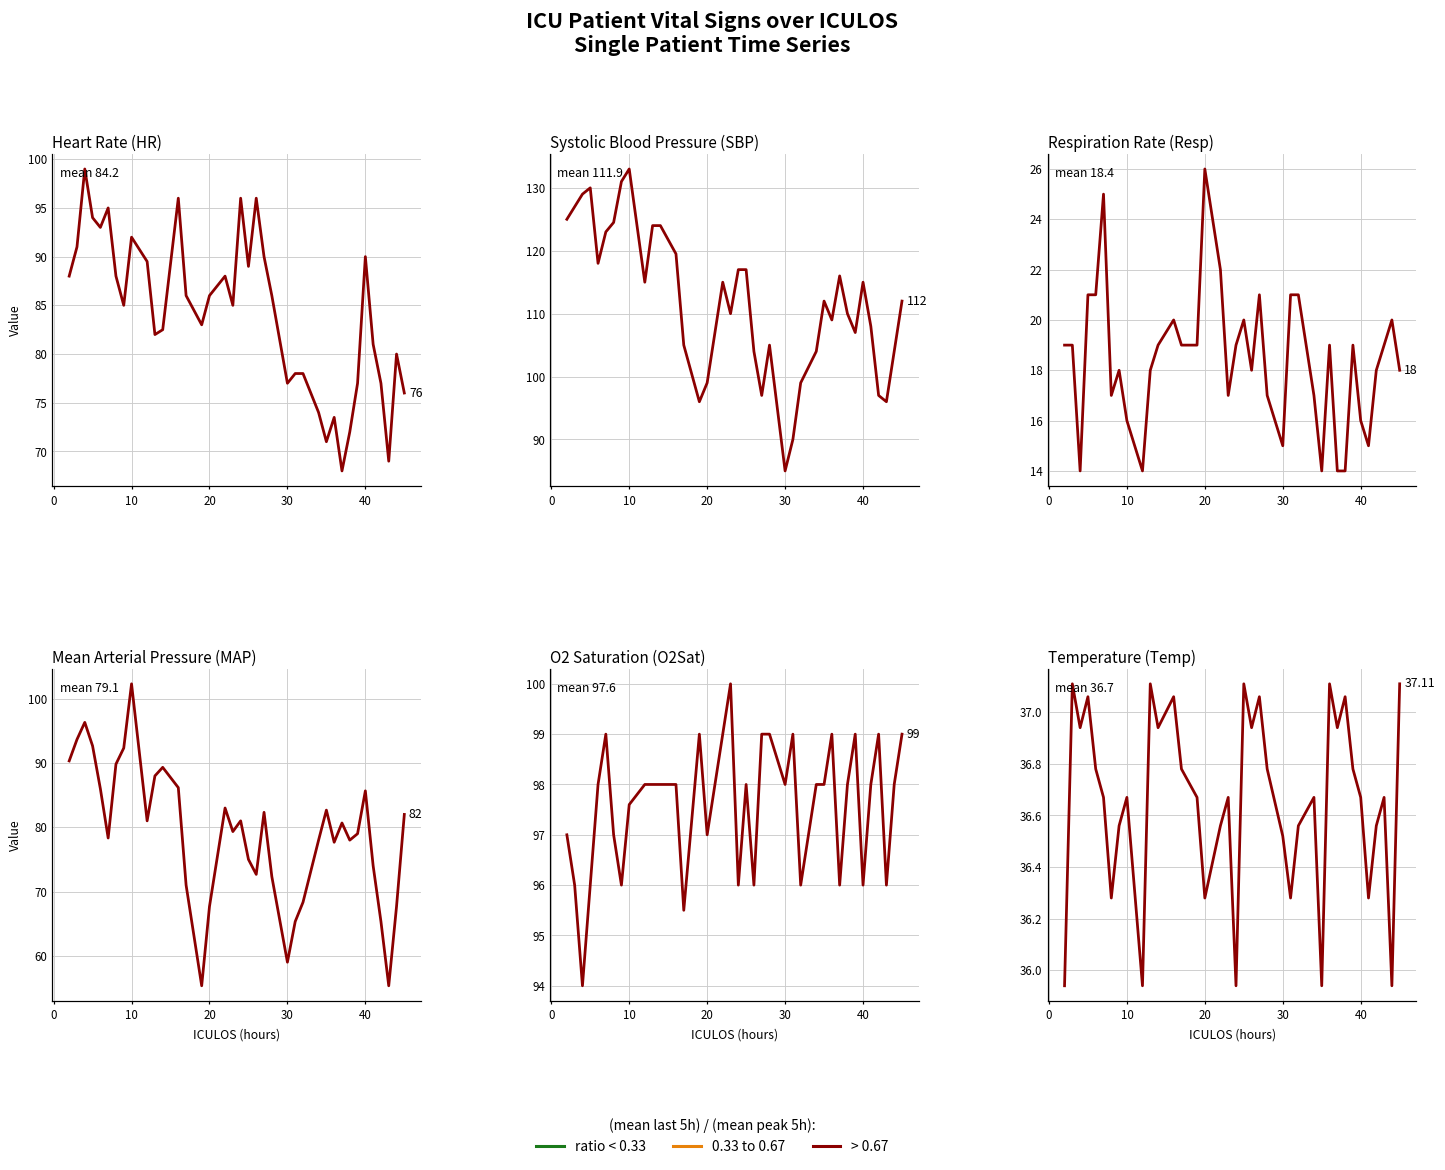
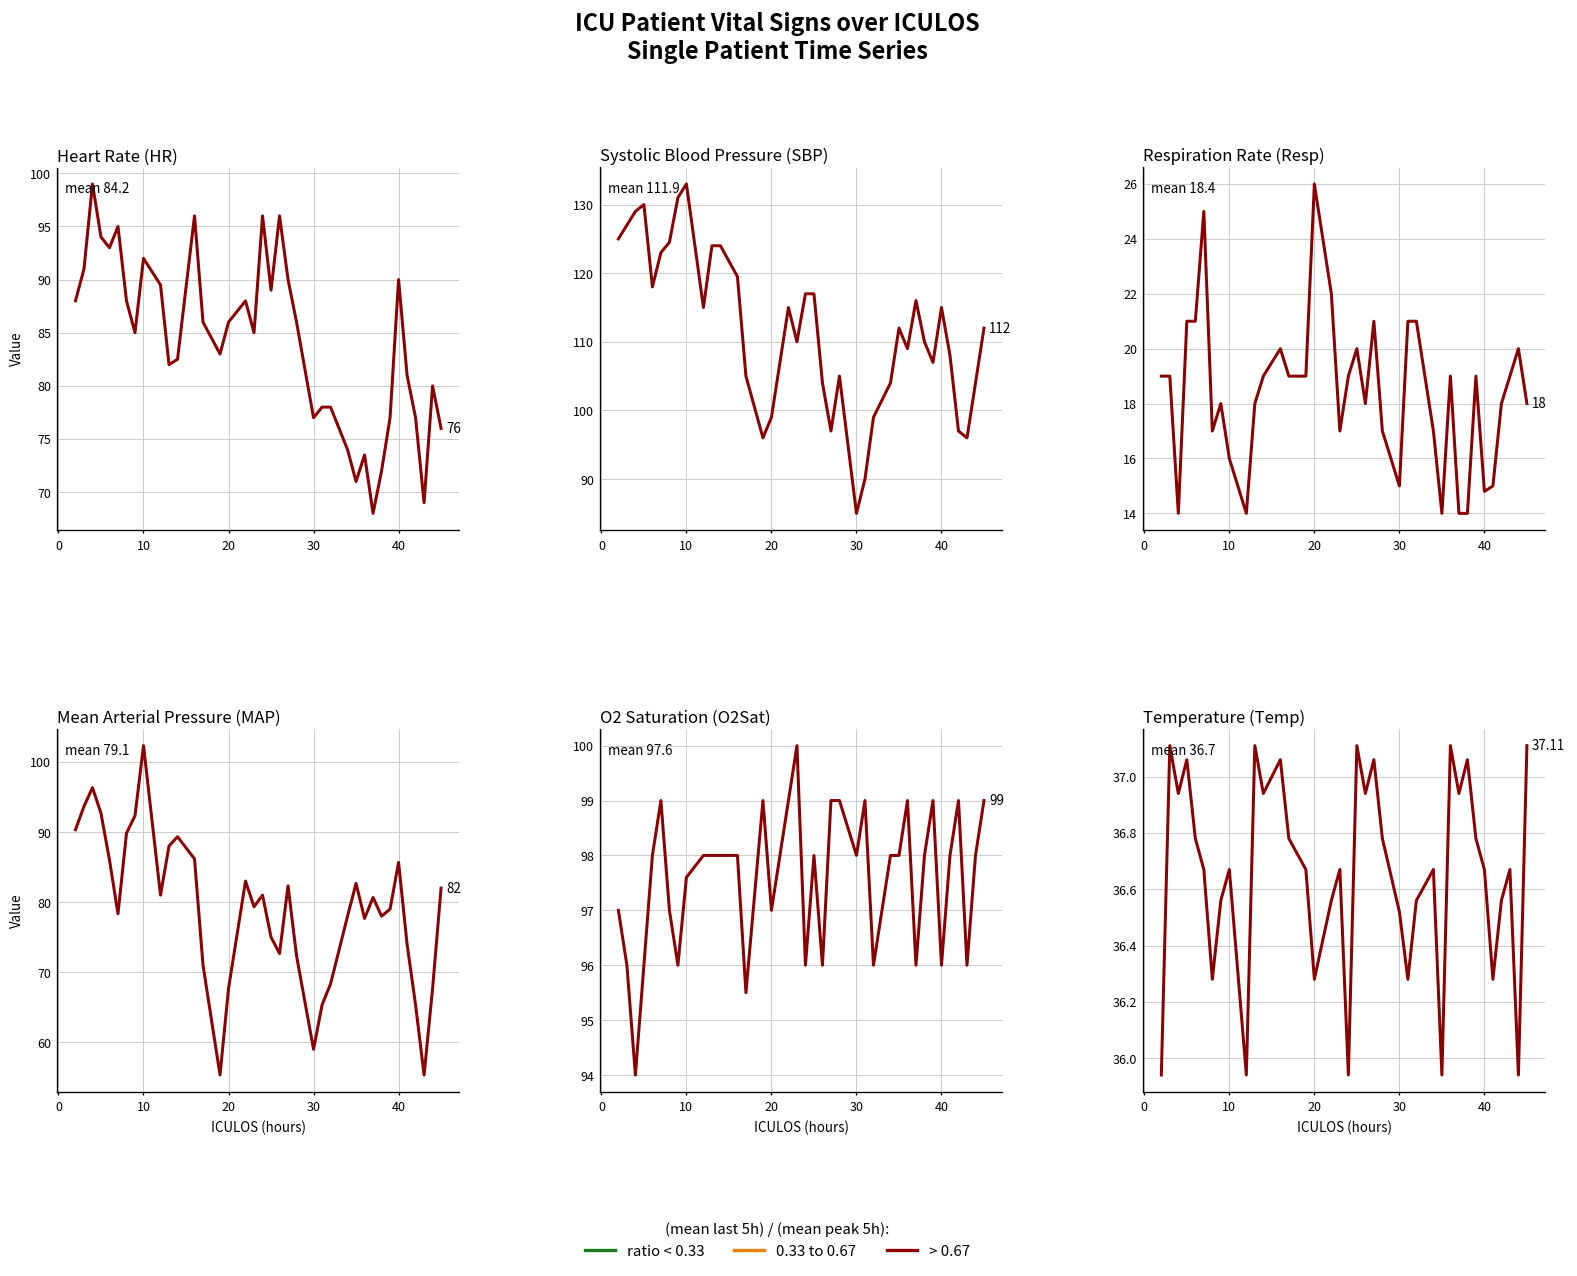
  {
    "Heart Rate (HR)": {
      "10": 92,
      "20": 86,
      "30": 77,
      "40": 90
    },
    "Systolic Blood Pressure (SBP)": {
      "10": 133,
      "20": 99,
      "30": 85,
      "40": 115
    },
    "Respiration Rate (Resp)": {
      "10": 16.0,
      "20": 26.0,
      "30": 15.0,
-     "40": 16.0
+     "40": 14.8
    },
    "Mean Arterial Pressure (MAP)": {
      "20": 68,
      "30": 59,
      "40": 86
    },
    "O2 Saturation (O2Sat)": {
      "10": 97.6,
      "20": 97.0,
      "30": 98.0,
      "40": 96.0
    },
    "Temperature (Temp)": {
      "10": 36.67,
      "20": 36.28,
      "30": 36.52,
      "40": 36.67
    }
  }
